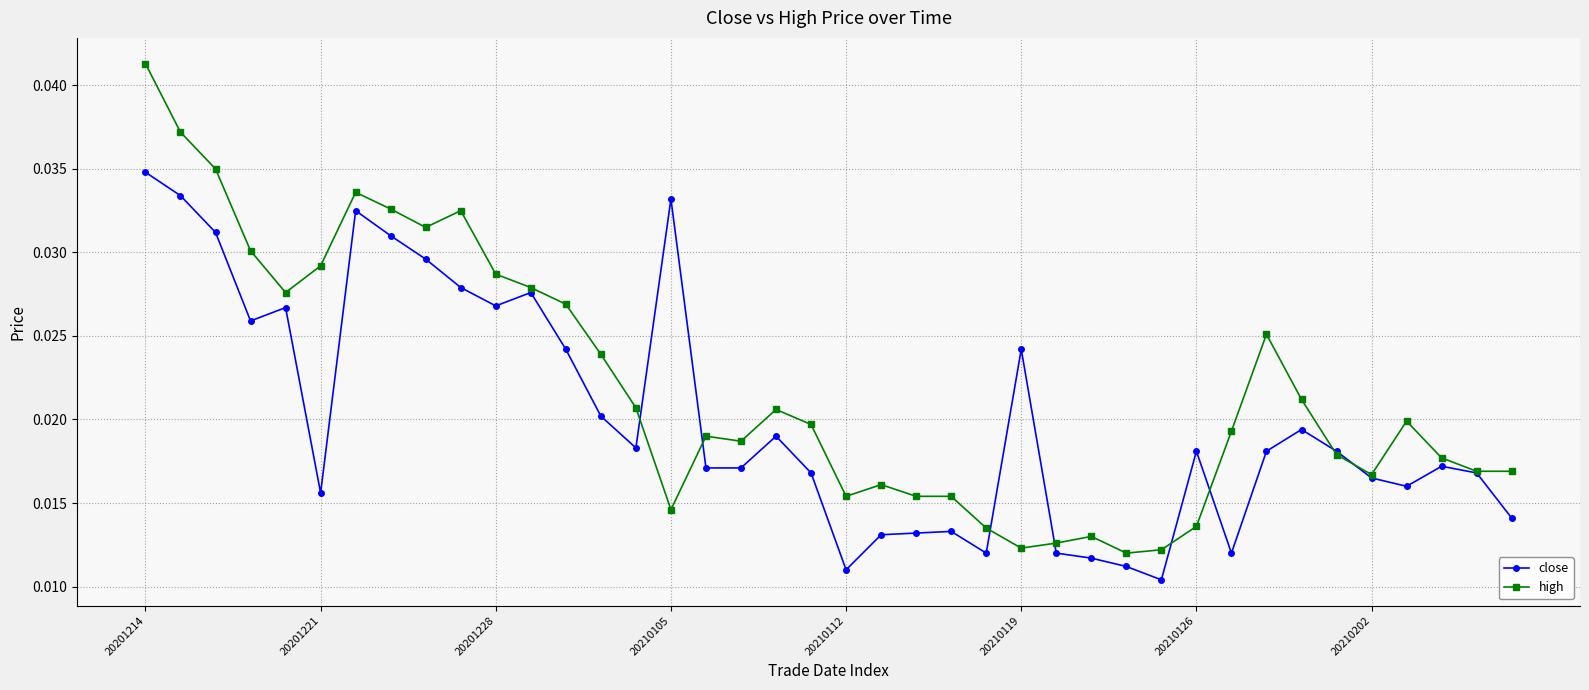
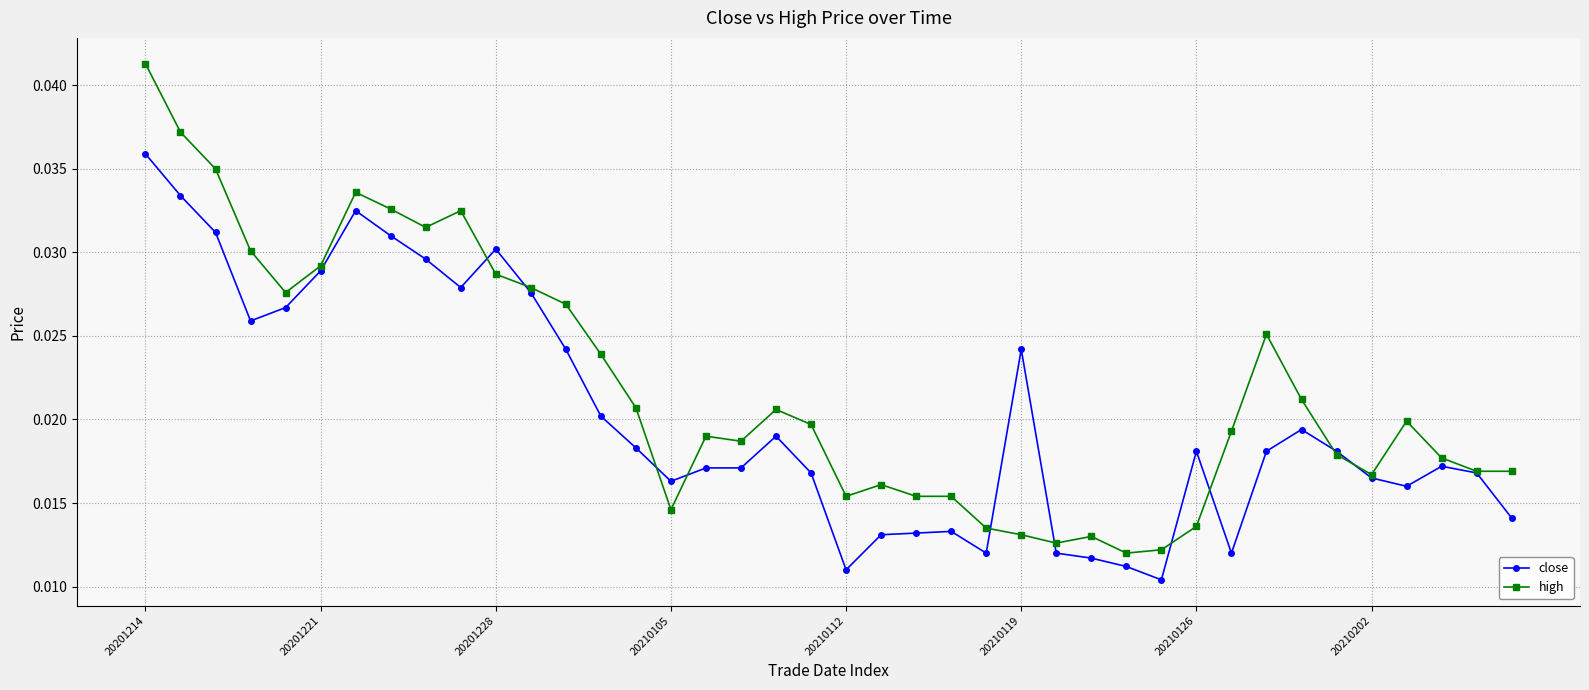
  {
    "close": {
-     "20201214": 0.0348,
-     "20201221": 0.0156,
-     "20201228": 0.0268,
-     "20210105": 0.0332,
+     "20201214": 0.0359,
+     "20201221": 0.0289,
+     "20201228": 0.0302,
+     "20210105": 0.0163,
      "20210112": 0.0110,
      "20210119": 0.0242,
      "20210126": 0.0181,
      "20210202": 0.0165
    },
    "high": {
      "20201214": 0.0413,
      "20201221": 0.0292,
      "20201228": 0.0287,
      "20210105": 0.0146,
      "20210112": 0.0154,
-     "20210119": 0.0123,
+     "20210119": 0.0131,
      "20210126": 0.0136,
      "20210202": 0.0167
    }
  }
